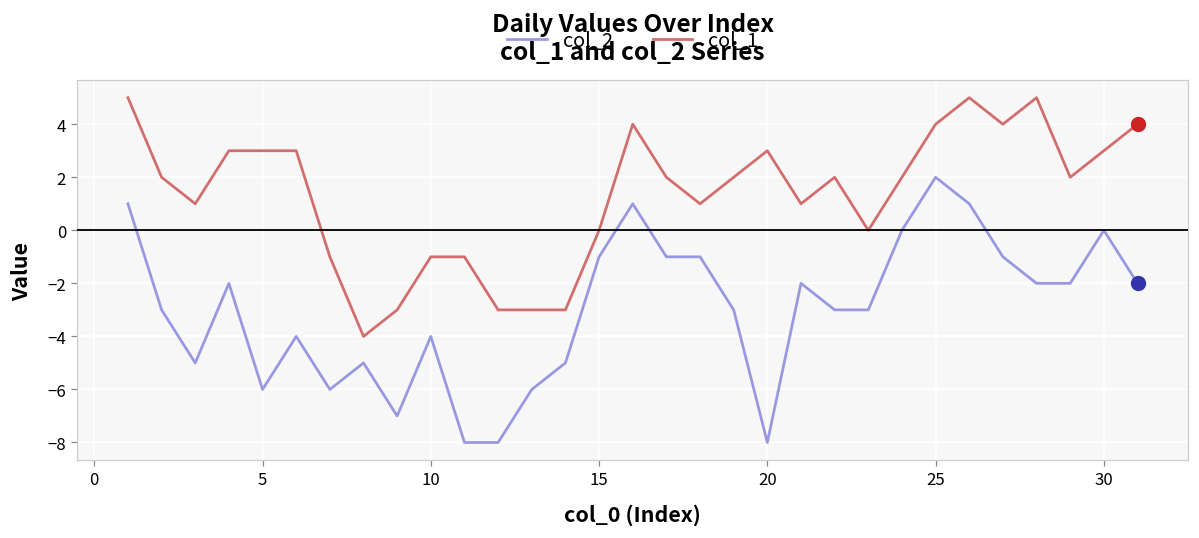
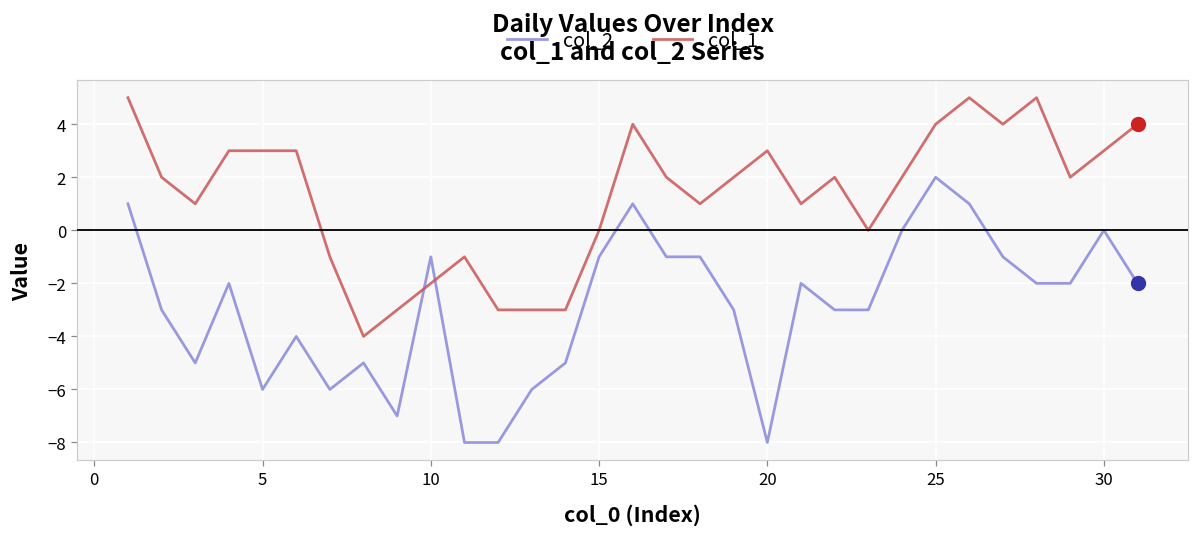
  {
    "col_2": {
      "5": -6,
-     "10": -4,
+     "10": -1,
      "15": -1,
      "20": -8,
      "25": 2,
      "30": 0
    },
    "col_1": {
      "5": 3,
-     "10": -1,
+     "10": -2,
      "15": 0,
      "20": 3,
      "25": 4,
      "30": 3
    }
  }
